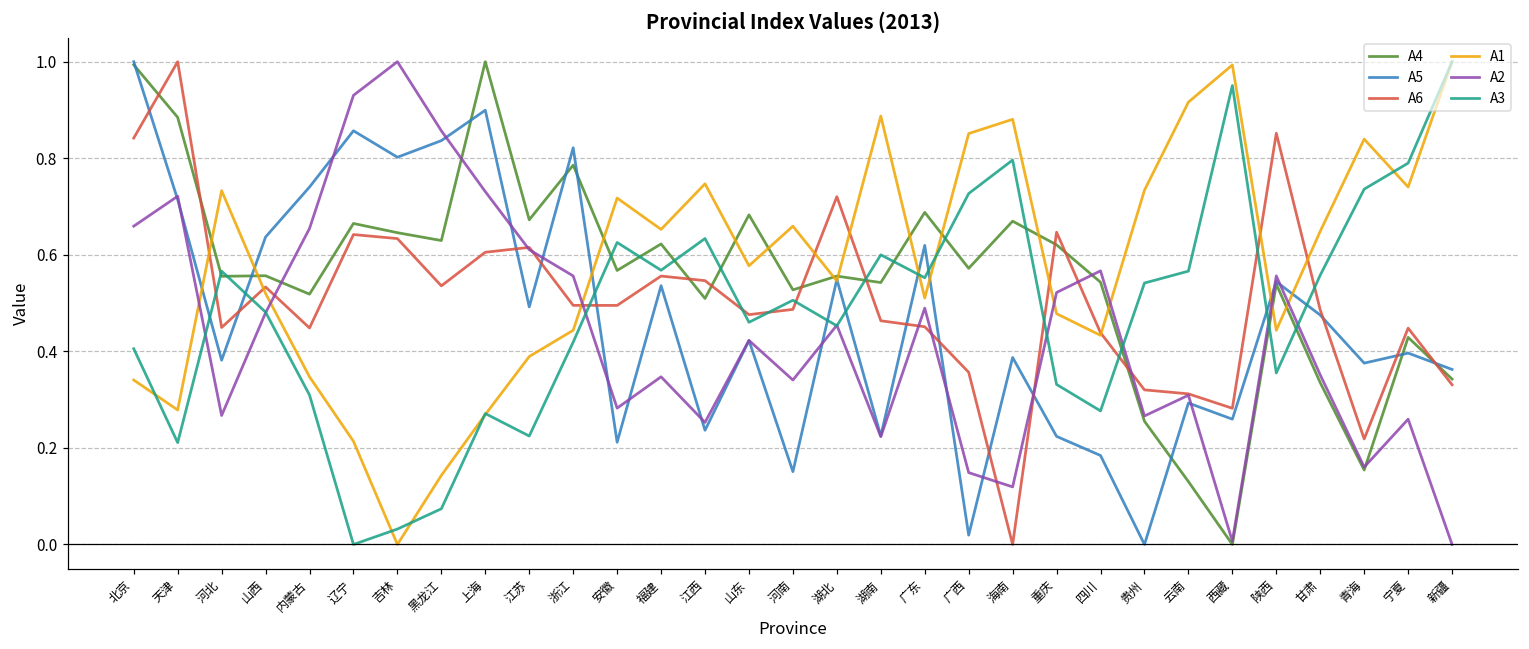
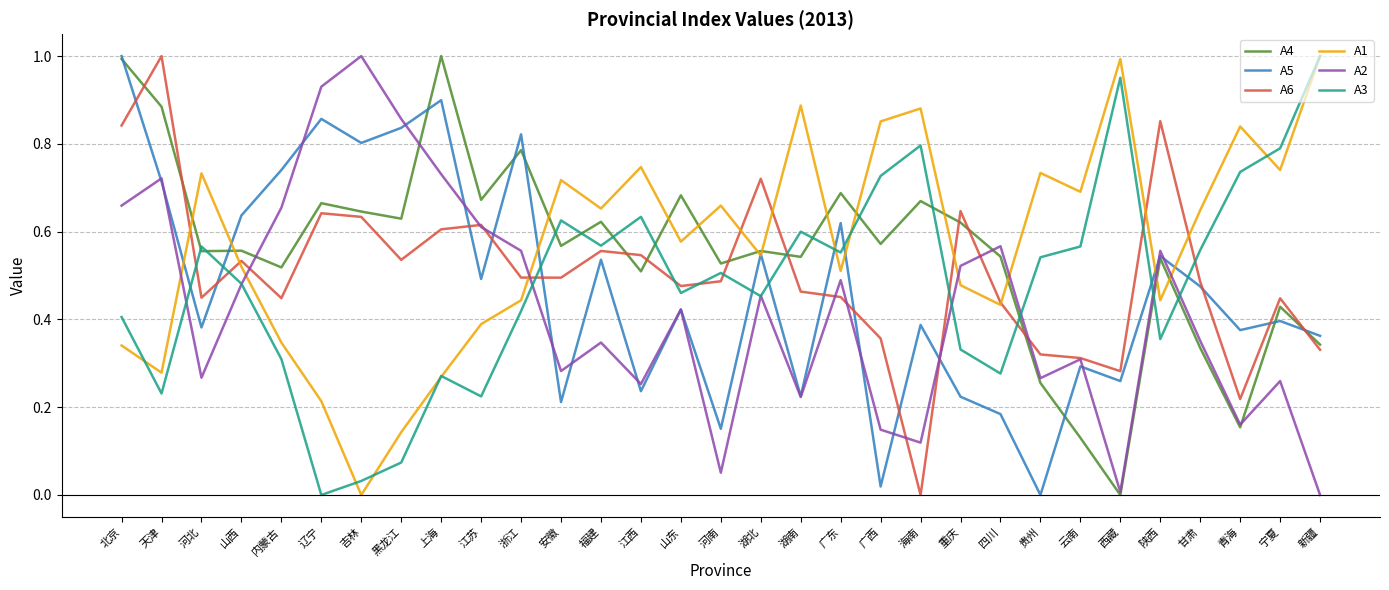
  {
    "A4": {
      "北京": 0.99,
      "天津": 0.88,
      "河北": 0.56,
      "山西": 0.56,
      "内蒙古": 0.52,
      "辽宁": 0.66,
      "吉林": 0.65,
      "黑龙江": 0.63,
      "上海": 1.00,
      "江苏": 0.67,
      "浙江": 0.79,
      "安徽": 0.57,
      "福建": 0.62,
      "江西": 0.51,
      "山东": 0.68,
      "河南": 0.53,
      "湖北": 0.56,
      "湖南": 0.54,
      "广东": 0.69,
      "广西": 0.57,
      "海南": 0.67,
      "重庆": 0.62,
      "四川": 0.54,
      "贵州": 0.26,
      "云南": 0.13,
      "西藏": 0.00,
      "甘肃": 0.34,
      "青海": 0.15,
      "宁夏": 0.43,
      "新疆": 0.34
    },
    "A5": {
      "北京": 1.00,
      "天津": 0.71,
      "河北": 0.38,
      "山西": 0.64,
      "内蒙古": 0.74,
      "辽宁": 0.86,
      "吉林": 0.80,
      "黑龙江": 0.84,
      "上海": 0.90,
      "江苏": 0.49,
      "浙江": 0.82,
      "安徽": 0.21,
      "福建": 0.54,
      "江西": 0.24,
      "河南": 0.15,
      "广东": 0.62,
      "广西": 0.02,
      "海南": 0.39,
      "重庆": 0.22,
      "四川": 0.18,
      "贵州": 0.00,
      "云南": 0.29,
      "西藏": 0.26,
      "甘肃": 0.48,
      "青海": 0.38,
      "宁夏": 0.40,
      "新疆": 0.36
    },
    "A6": {
      "北京": 0.84,
      "天津": 1.00,
      "河北": 0.45,
      "山西": 0.53,
      "内蒙古": 0.45,
      "辽宁": 0.64,
      "吉林": 0.63,
      "黑龙江": 0.54,
      "上海": 0.61,
      "浙江": 0.50,
      "安徽": 0.50,
      "福建": 0.56,
      "江西": 0.55,
      "山东": 0.48,
      "河南": 0.49,
      "湖北": 0.72,
      "湖南": 0.46,
      "广东": 0.45,
      "广西": 0.36,
      "海南": 0.00,
      "重庆": 0.65,
      "贵州": 0.32,
      "西藏": 0.28,
      "陕西": 0.85,
      "甘肃": 0.49,
      "青海": 0.22,
      "宁夏": 0.45,
      "新疆": 0.33
    },
    "A1": {
      "北京": 0.34,
      "天津": 0.28,
      "河北": 0.73,
      "山西": 0.52,
      "内蒙古": 0.35,
      "辽宁": 0.21,
      "吉林": 0.00,
      "黑龙江": 0.14,
      "江苏": 0.39,
      "浙江": 0.44,
      "安徽": 0.72,
      "福建": 0.65,
      "江西": 0.75,
      "山东": 0.58,
      "河南": 0.66,
      "湖南": 0.89,
      "广东": 0.51,
      "广西": 0.85,
      "海南": 0.88,
      "重庆": 0.48,
      "贵州": 0.73,
-     "云南": 0.92,
+     "云南": 0.69,
      "西藏": 0.99,
      "陕西": 0.44,
      "甘肃": 0.65,
      "青海": 0.84,
      "宁夏": 0.74
    },
    "A2": {
      "北京": 0.66,
      "天津": 0.72,
      "河北": 0.27,
      "内蒙古": 0.65,
      "辽宁": 0.93,
      "吉林": 1.00,
      "黑龙江": 0.86,
      "上海": 0.73,
      "浙江": 0.56,
      "安徽": 0.28,
      "福建": 0.35,
      "江西": 0.25,
-     "河南": 0.34,
+     "河南": 0.05,
      "广东": 0.49,
      "广西": 0.15,
      "海南": 0.12,
      "重庆": 0.52,
      "四川": 0.57,
      "贵州": 0.27,
      "西藏": 0.01,
      "陕西": 0.56,
      "甘肃": 0.35,
      "青海": 0.16,
      "宁夏": 0.26,
      "新疆": 0.00
    },
    "A3": {
      "北京": 0.41,
-     "天津": 0.21,
+     "天津": 0.23,
      "河北": 0.57,
      "内蒙古": 0.31,
      "辽宁": 0.00,
      "吉林": 0.03,
      "黑龙江": 0.07,
      "江苏": 0.22,
      "浙江": 0.42,
      "安徽": 0.63,
      "福建": 0.57,
      "江西": 0.63,
      "山东": 0.46,
      "河南": 0.51,
      "湖南": 0.60,
      "广东": 0.55,
      "广西": 0.73,
      "海南": 0.80,
      "重庆": 0.33,
      "四川": 0.28,
      "贵州": 0.54,
      "云南": 0.57,
      "西藏": 0.95,
      "陕西": 0.36,
      "甘肃": 0.56,
      "青海": 0.74,
      "宁夏": 0.79
    }
  }
